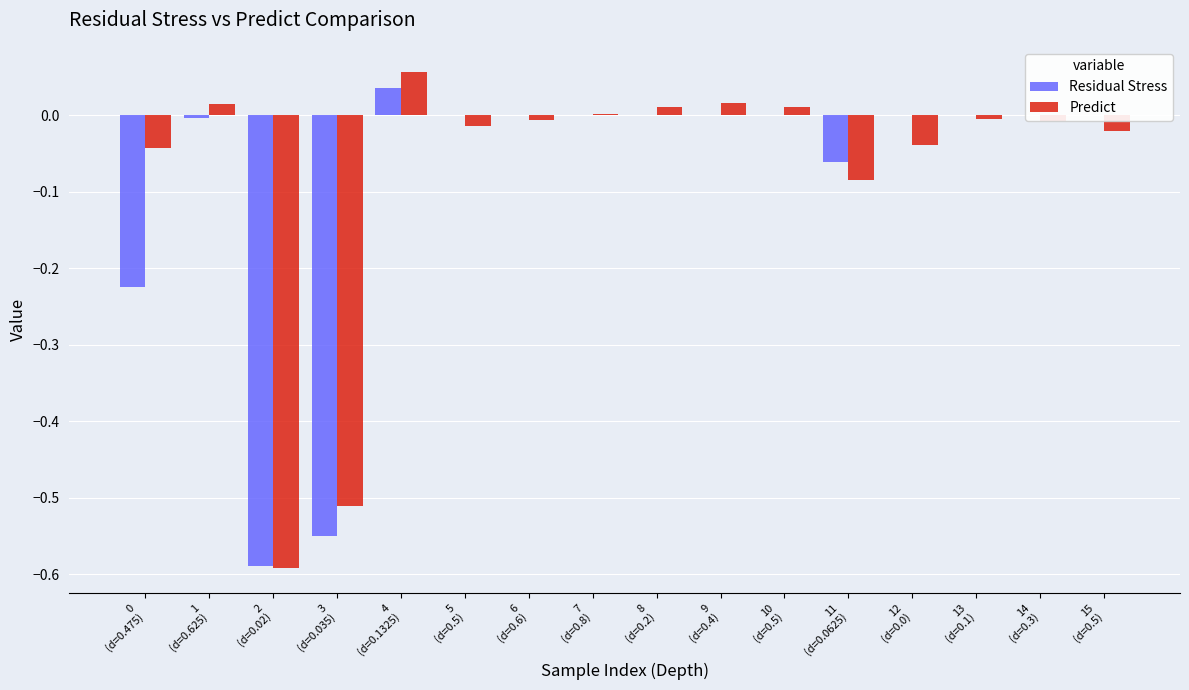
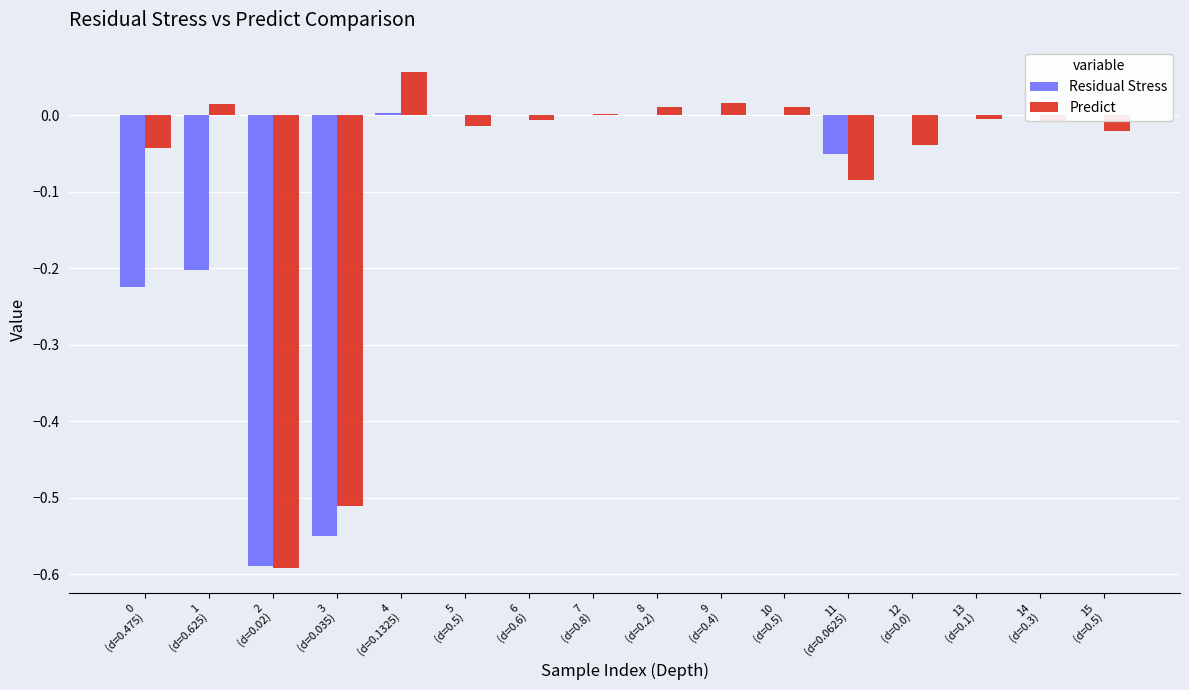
  {
    "Residual Stress": {
      "0 (d=0.475)": -0.22,
-     "1 (d=0.625)": 0.00,
+     "1 (d=0.625)": -0.20,
      "2 (d=0.02)": -0.59,
      "3 (d=0.035)": -0.55,
-     "4 (d=0.1325)": 0.04,
+     "4 (d=0.1325)": 0.00,
      "5 (d=0.5)": 0.00,
      "6 (d=0.6)": 0.00,
      "7 (d=0.8)": 0.00,
      "8 (d=0.2)": 0.00,
      "9 (d=0.4)": 0.00,
      "10 (d=0.5)": 0.00,
-     "11 (d=0.0625)": -0.06,
+     "11 (d=0.0625)": -0.05,
      "12 (d=0.0)": 0.00,
      "13 (d=0.1)": 0.00
    },
    "Predict": {
      "0 (d=0.475)": -0.04,
      "1 (d=0.625)": 0.01,
      "2 (d=0.02)": -0.59,
      "3 (d=0.035)": -0.51,
      "4 (d=0.1325)": 0.06,
      "5 (d=0.5)": -0.01,
      "6 (d=0.6)": -0.01,
      "8 (d=0.2)": 0.01,
      "9 (d=0.4)": 0.02,
      "10 (d=0.5)": 0.01,
      "11 (d=0.0625)": -0.08,
      "12 (d=0.0)": -0.04,
      "13 (d=0.1)": 0.00,
      "14 (d=0.3)": -0.01,
      "15 (d=0.5)": -0.02
    }
  }
